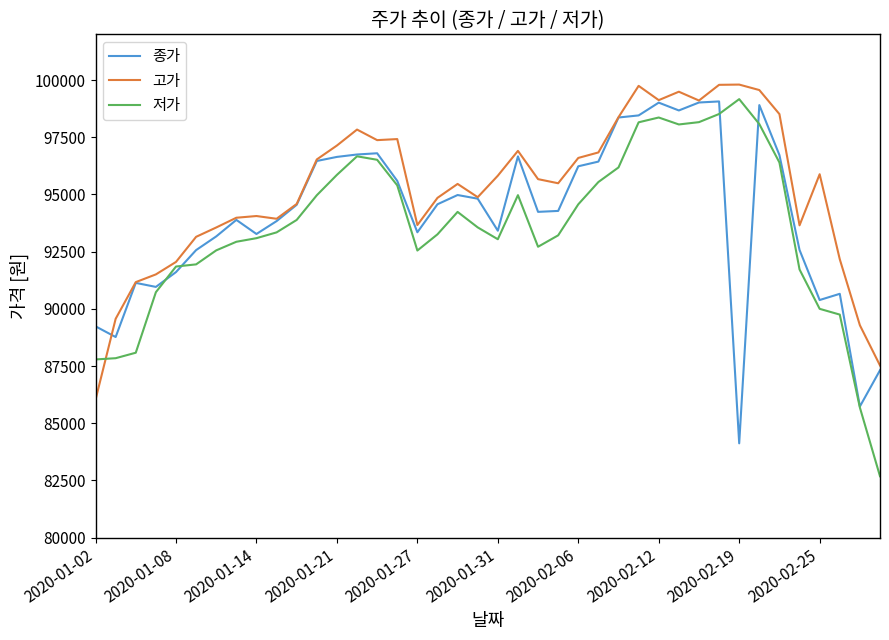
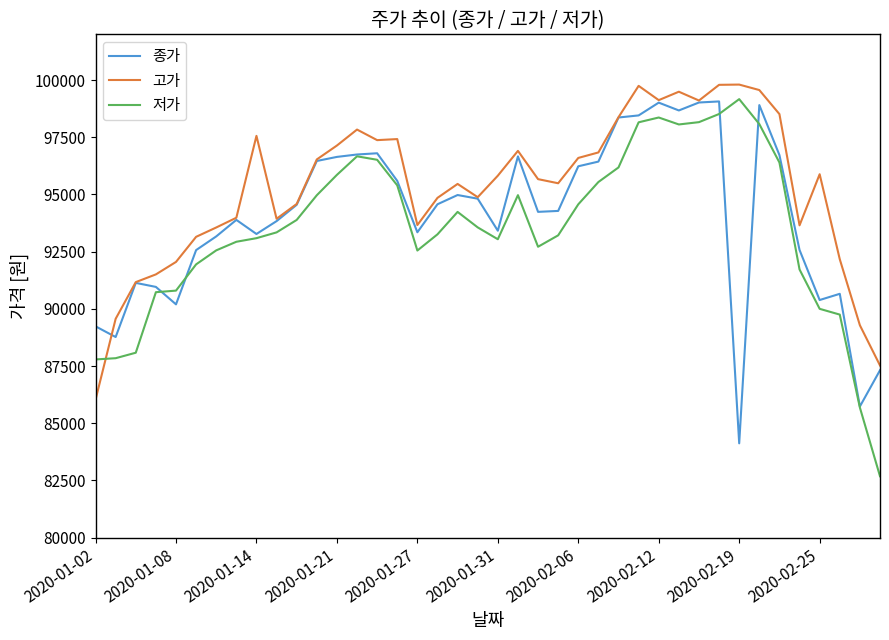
  {
    "종가": {
      "2020-01-02": 89200,
-     "2020-01-08": 91600,
+     "2020-01-08": 90200,
      "2020-01-14": 93300,
      "2020-01-21": 96600,
      "2020-01-27": 93300,
      "2020-01-31": 93400,
      "2020-02-06": 96200,
      "2020-02-19": 84100,
      "2020-02-25": 90400
    },
    "고가": {
      "2020-01-02": 86000,
      "2020-01-08": 92100,
-     "2020-01-14": 94100,
+     "2020-01-14": 97600,
      "2020-01-21": 97100,
      "2020-01-27": 93700,
      "2020-01-31": 95800,
      "2020-02-06": 96600,
      "2020-02-19": 99800,
      "2020-02-25": 95900
    },
    "저가": {
      "2020-01-02": 87800,
-     "2020-01-08": 91900,
+     "2020-01-08": 90800,
      "2020-01-14": 93100,
      "2020-01-21": 95900,
      "2020-01-27": 92600,
      "2020-01-31": 93000,
      "2020-02-06": 94600,
      "2020-02-12": 98400,
      "2020-02-19": 99200,
      "2020-02-25": 90000
    }
  }
